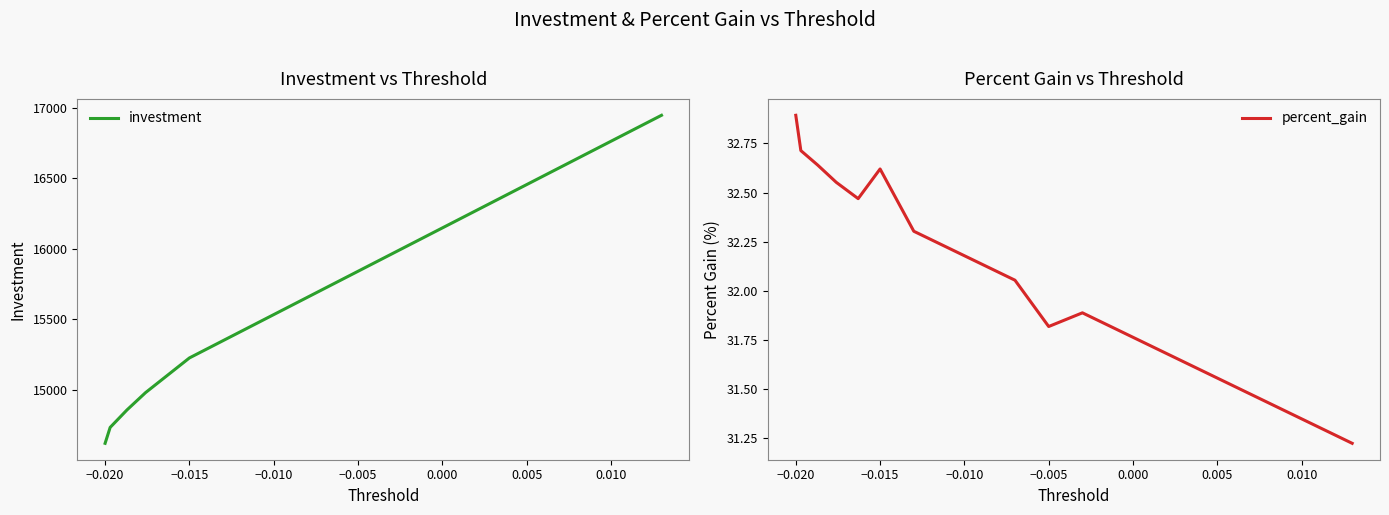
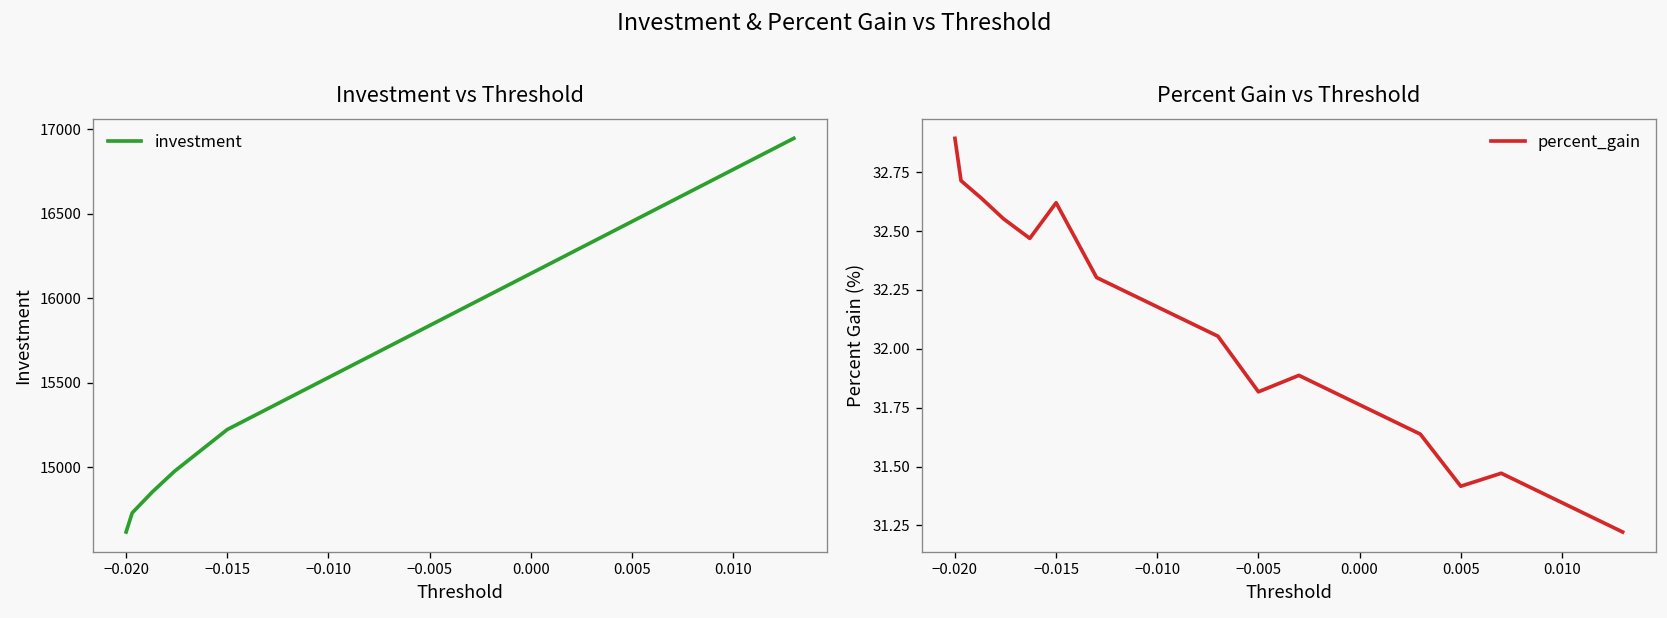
  {
    "Investment vs Threshold": {
      "−0.020": 14620,
      "−0.015": 15220,
      "−0.005": 15840,
      "0.005": 16460
    },
    "Percent Gain vs Threshold": {
      "−0.020": 32.89,
      "−0.015": 32.62,
      "−0.005": 31.82,
-     "0.005": 31.55
+     "0.005": 31.42
    }
  }
